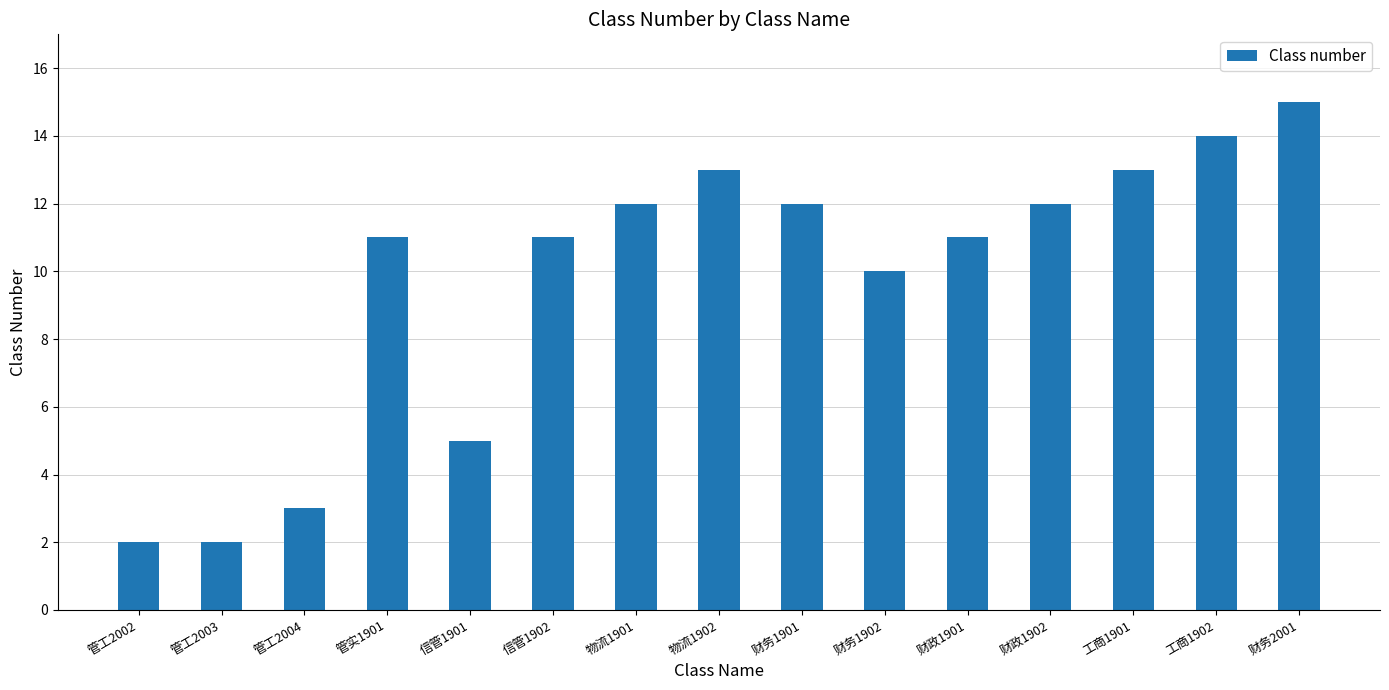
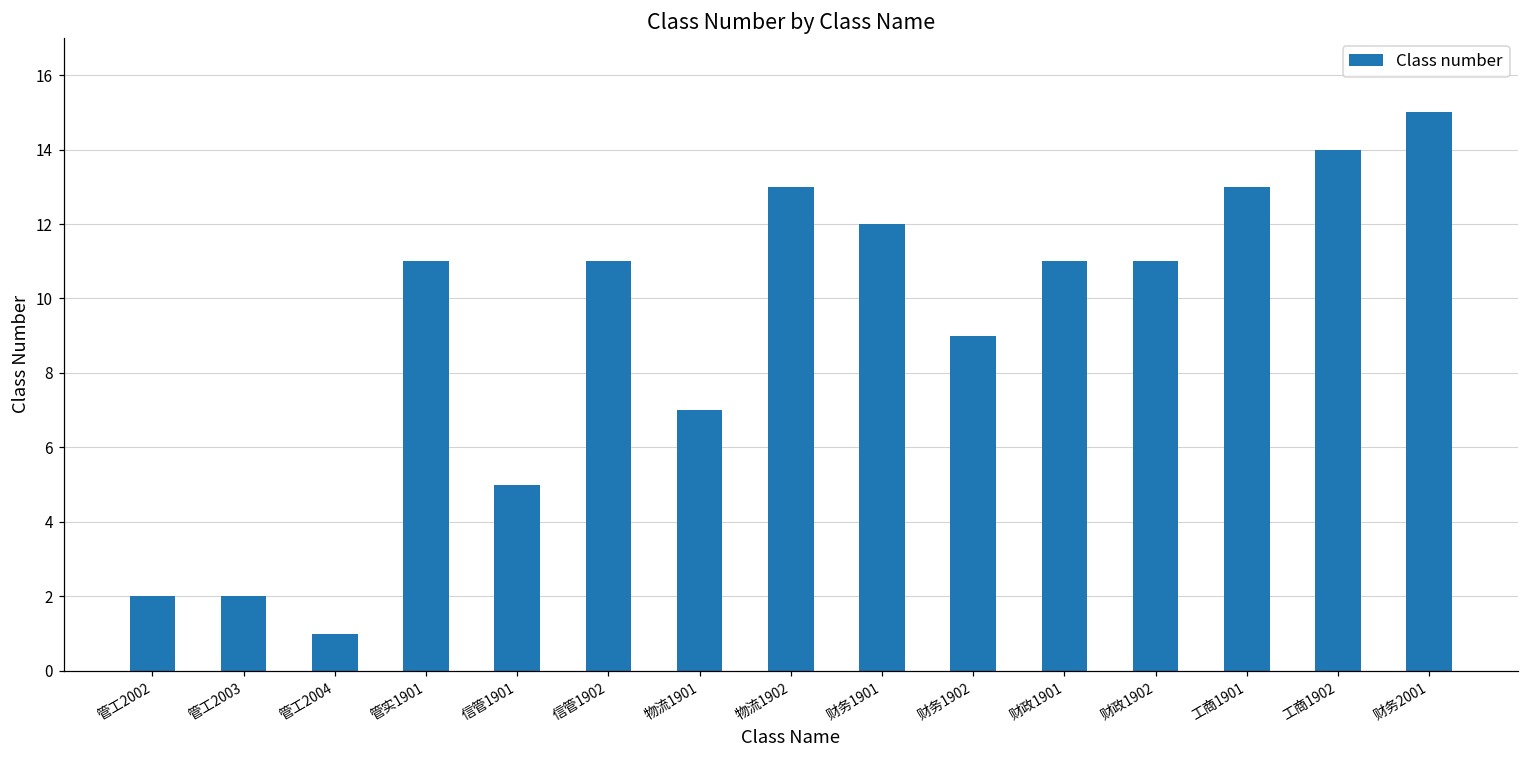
  {
    "管工2002": 2,
    "管工2003": 2,
-   "管工2004": 3,
+   "管工2004": 1,
    "管实1901": 11,
    "信管1901": 5,
    "信管1902": 11,
-   "物流1901": 12,
+   "物流1901": 7,
    "物流1902": 13,
    "财务1901": 12,
-   "财务1902": 10,
+   "财务1902": 9,
    "财政1901": 11,
-   "财政1902": 12,
+   "财政1902": 11,
    "工商1901": 13,
    "工商1902": 14,
    "财务2001": 15
  }
